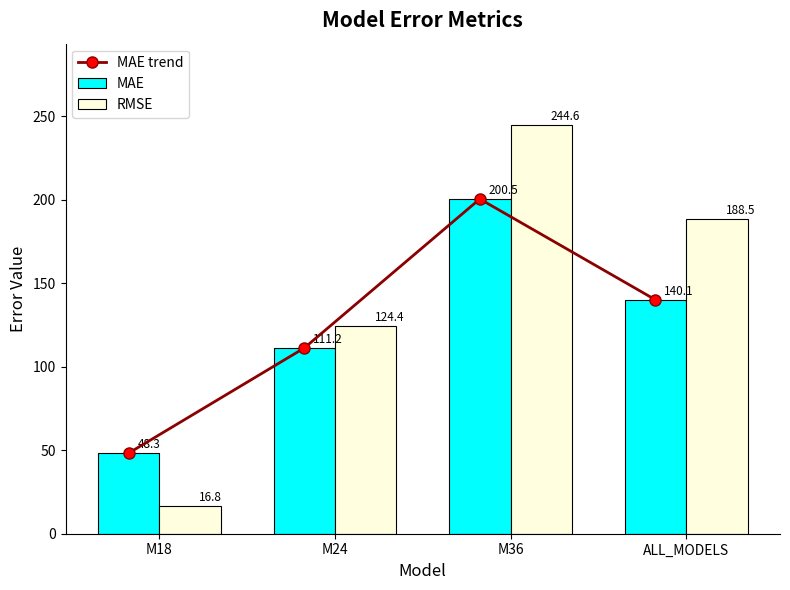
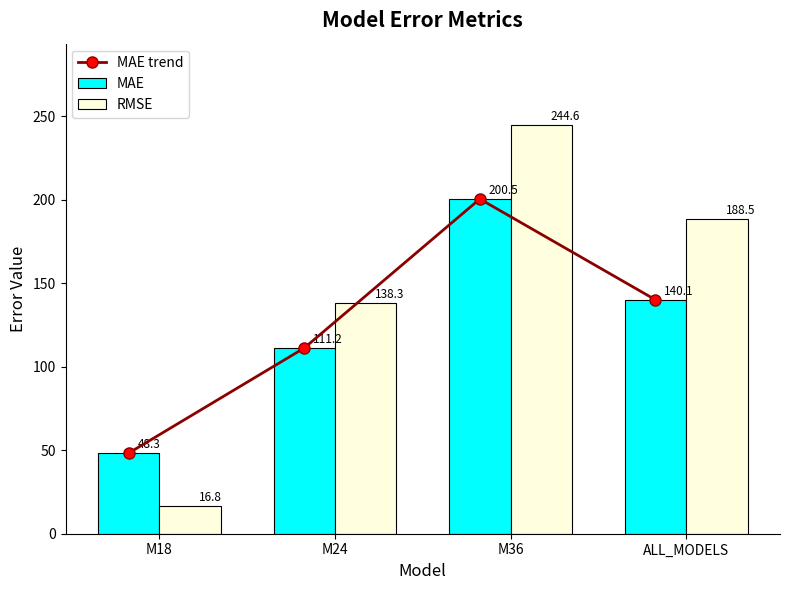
  {
    "MAE": {
      "M18": 48.3,
      "M24": 111.2,
      "M36": 200.5,
      "ALL_MODELS": 140.1
    },
    "RMSE": {
      "M18": 16.8,
-     "M24": 124.4,
+     "M24": 138.3,
      "M36": 244.6,
      "ALL_MODELS": 188.5
    }
  }
